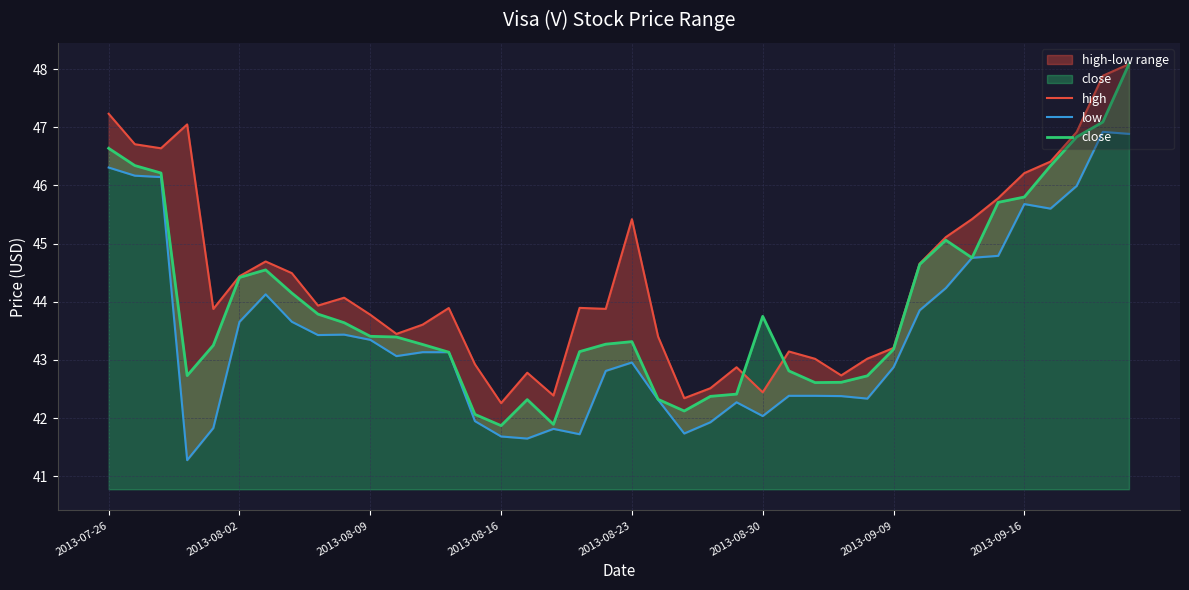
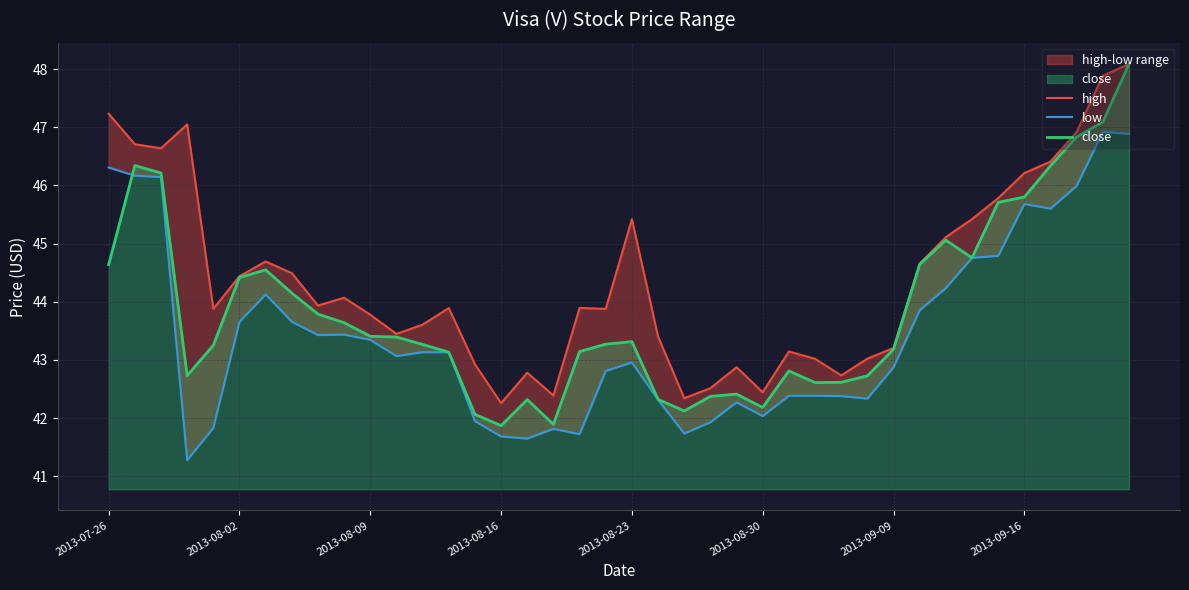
  {
    "high-low range": {
      "2013-07-26": 47.2,
      "2013-08-09": 43.8,
      "2013-08-16": 42.3,
      "2013-08-23": 45.4,
      "2013-08-30": 42.4,
      "2013-09-16": 46.2
    },
    "low": {
      "2013-07-26": 46.3,
      "2013-08-02": 43.7,
      "2013-08-09": 43.3,
      "2013-08-16": 41.7,
      "2013-08-23": 43.0,
      "2013-08-30": 42.0,
      "2013-09-09": 42.9,
      "2013-09-16": 45.7
    },
    "close": {
-     "2013-07-26": 46.6,
+     "2013-07-26": 44.6,
      "2013-08-09": 43.4,
      "2013-08-16": 41.9,
      "2013-08-23": 43.3,
-     "2013-08-30": 43.8,
+     "2013-08-30": 42.2,
      "2013-09-16": 45.8
    }
  }
